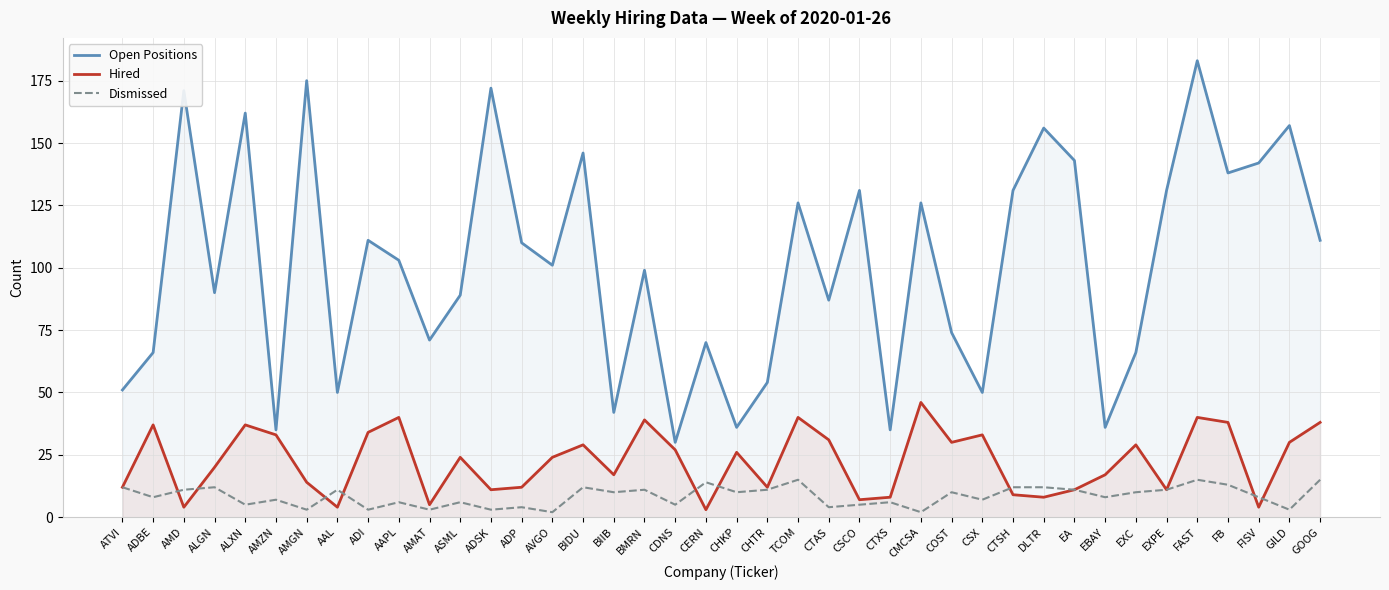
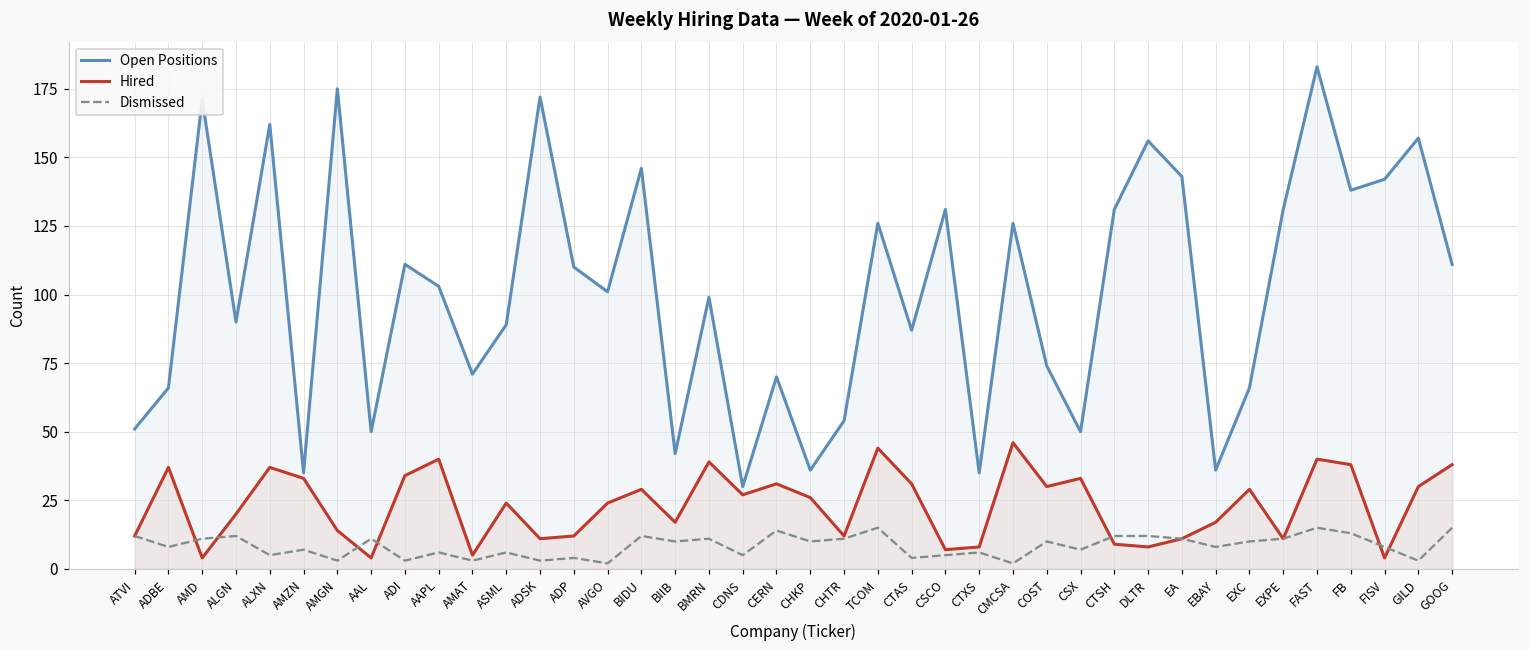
  {
    "Hired": {
      "ADBE": 37,
      "AMD": 4,
      "ALGN": 20,
      "ALXN": 37,
      "AMZN": 33,
      "AMGN": 14,
      "AAL": 4,
      "ADI": 34,
      "AAPL": 40,
      "AMAT": 5,
      "ASML": 24,
      "ADSK": 11,
      "ADP": 12,
      "AVGO": 24,
      "BIDU": 29,
      "BIIB": 17,
      "BMRN": 39,
      "CDNS": 27,
-     "CERN": 3,
+     "CERN": 31,
      "CHKP": 26,
-     "TCOM": 40,
+     "TCOM": 44,
      "CTAS": 31,
      "CSCO": 7,
      "CTXS": 8,
      "CMCSA": 46,
      "COST": 30,
      "CSX": 33,
      "CTSH": 9,
      "DLTR": 8,
      "EBAY": 17,
      "EXC": 29,
      "FAST": 40,
      "FB": 38,
      "FISV": 4,
      "GILD": 30,
      "GOOG": 38
    }
  }
